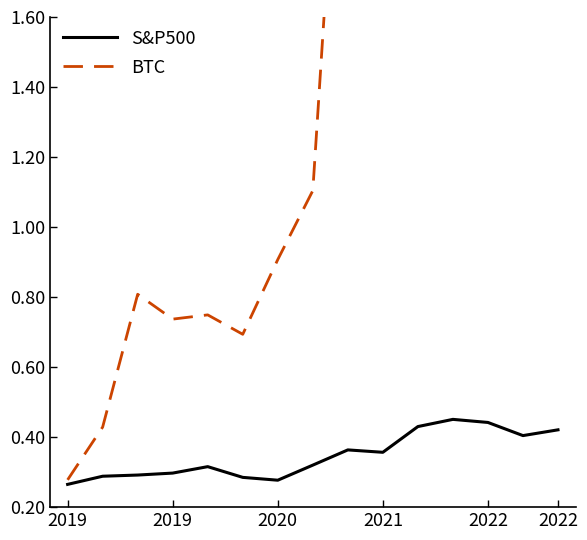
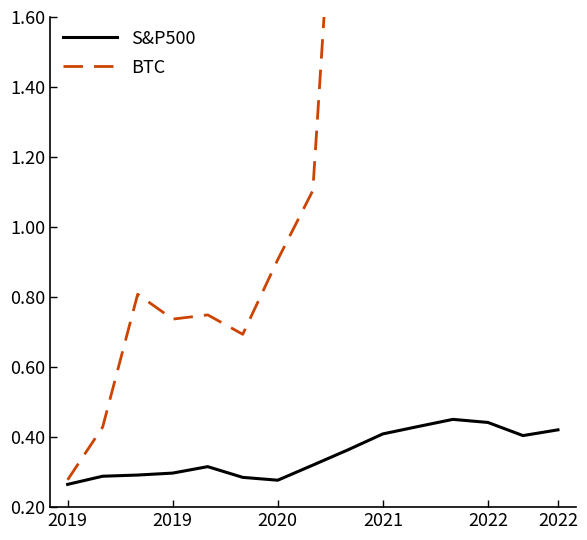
  {
    "S&P500": {
      "2020": 0.28,
-     "2021": 0.36
+     "2021": 0.41
    },
    "BTC": {
      "2020": 0.91
    }
  }
